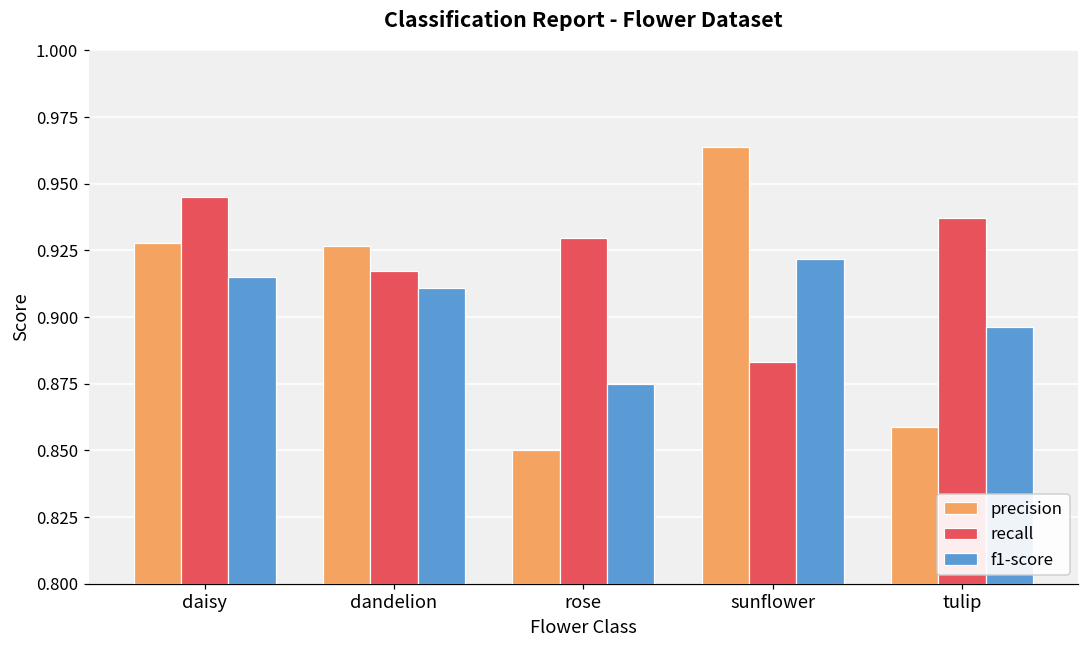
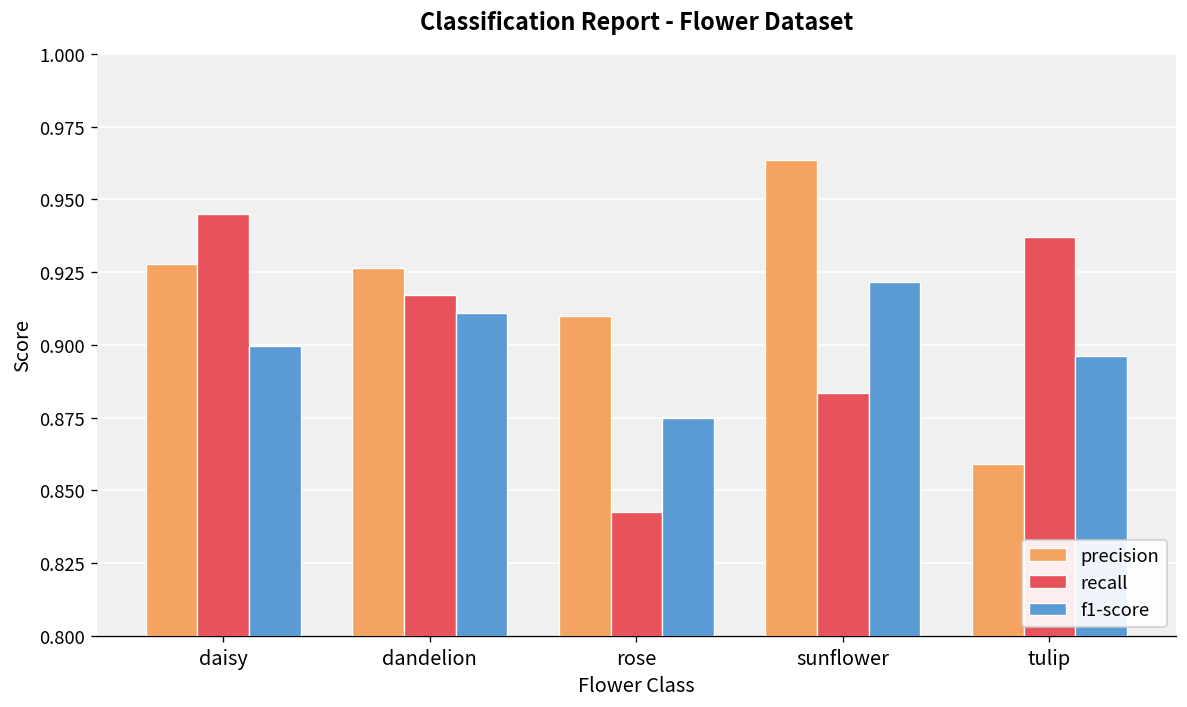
  {
    "precision": {
      "daisy": 0.928,
      "dandelion": 0.927,
-     "rose": 0.85,
+     "rose": 0.91,
      "sunflower": 0.964,
      "tulip": 0.86
    },
    "recall": {
      "daisy": 0.945,
      "dandelion": 0.917,
-     "rose": 0.930,
+     "rose": 0.843,
      "sunflower": 0.883,
      "tulip": 0.937
    },
    "f1-score": {
-     "daisy": 0.915,
+     "daisy": 0.900,
      "dandelion": 0.911,
      "rose": 0.875,
      "sunflower": 0.922,
      "tulip": 0.896
    }
  }
